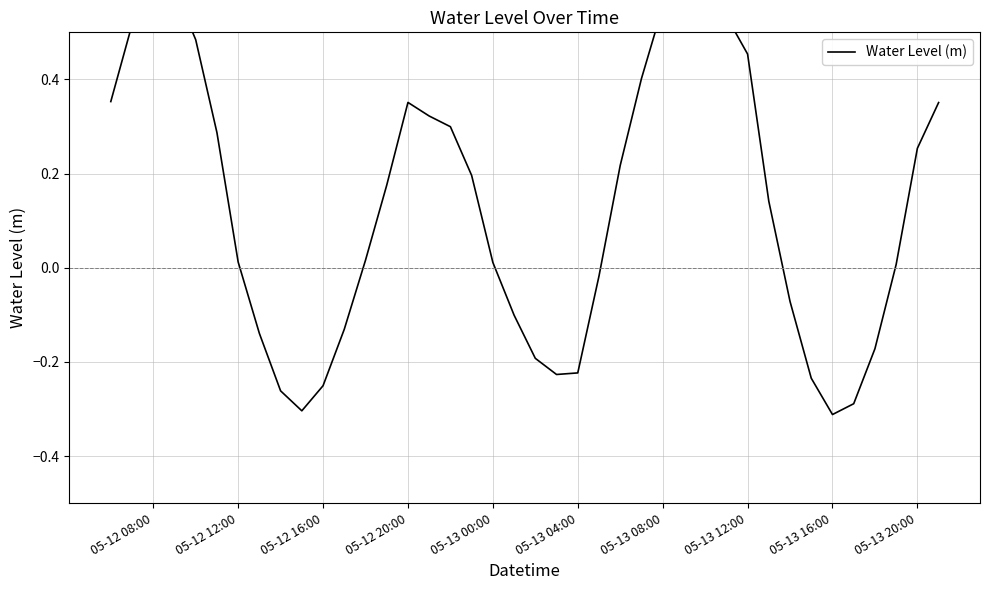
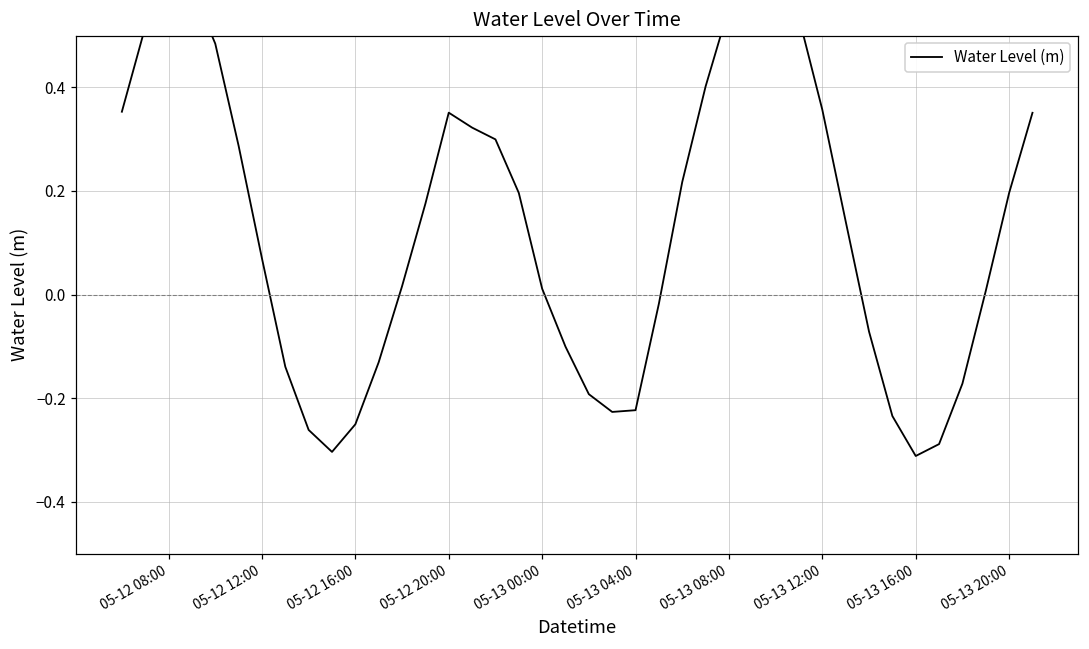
  {
-   "05-12 12:00": 0.01,
+   "05-12 12:00": 0.07,
    "05-12 16:00": -0.25,
    "05-12 20:00": 0.35,
    "05-13 00:00": 0.01,
    "05-13 04:00": -0.22,
-   "05-13 12:00": 0.45,
+   "05-13 12:00": 0.36,
    "05-13 16:00": -0.31,
-   "05-13 20:00": 0.25
+   "05-13 20:00": 0.20
  }
